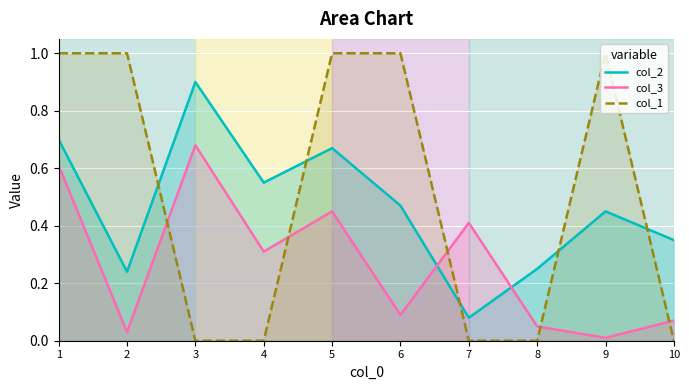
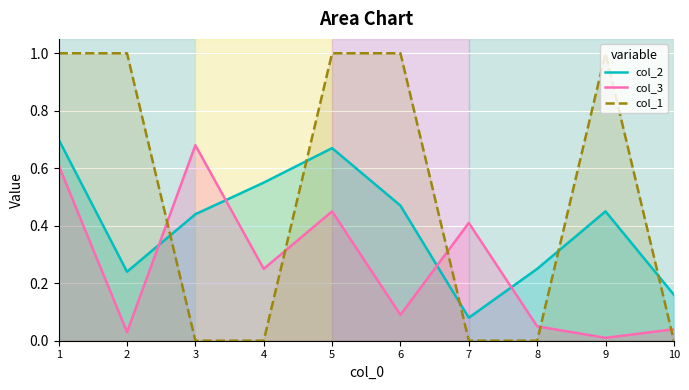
  {
    "col_2": {
      "1": 0.70,
      "2": 0.24,
-     "3": 0.90,
+     "3": 0.44,
      "4": 0.55,
      "5": 0.67,
      "6": 0.47,
      "7": 0.08,
      "8": 0.25,
      "9": 0.45,
-     "10": 0.35
+     "10": 0.16
    },
    "col_3": {
      "1": 0.61,
      "2": 0.03,
      "3": 0.68,
-     "4": 0.31,
+     "4": 0.25,
      "5": 0.45,
      "6": 0.09,
      "7": 0.41,
      "8": 0.05,
      "9": 0.01,
-     "10": 0.07
+     "10": 0.04
    },
    "col_1": {
      "1": 1.00,
      "2": 1.00,
      "3": 0.00,
      "4": 0.00,
      "5": 1.00,
      "6": 1.00,
      "7": 0.00,
      "8": 0.00,
      "10": 0.00
    }
  }
